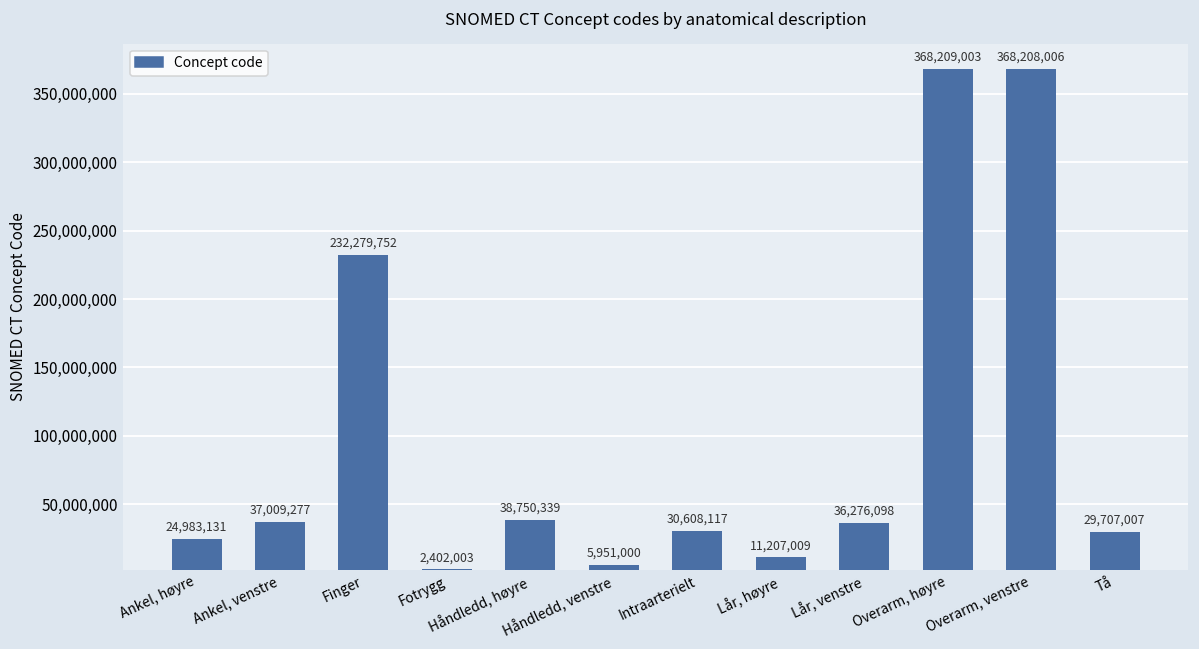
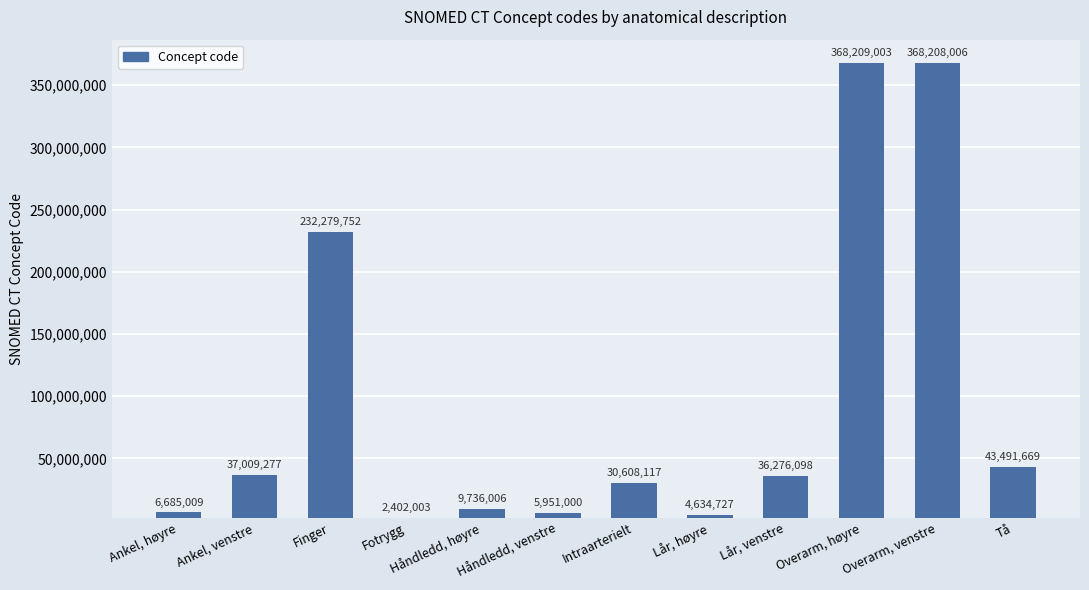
  {
-   "Ankel, høyre": "24,983,131",
+   "Ankel, høyre": "6,685,009",
    "Ankel, venstre": "37,009,277",
    "Finger": "232,279,752",
    "Fotrygg": "2,402,003",
-   "Håndledd, høyre": "38,750,339",
+   "Håndledd, høyre": "9,736,006",
    "Håndledd, venstre": "5,951,000",
    "Intraarterielt": "30,608,117",
-   "Lår, høyre": "11,207,009",
+   "Lår, høyre": "4,634,727",
    "Lår, venstre": "36,276,098",
    "Overarm, høyre": "368,209,003",
    "Overarm, venstre": "368,208,006",
-   "Tå": "29,707,007"
+   "Tå": "43,491,669"
  }
